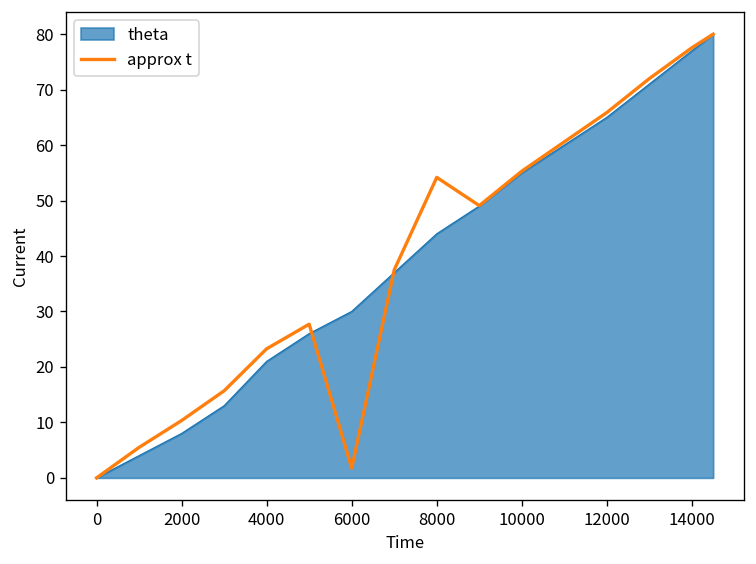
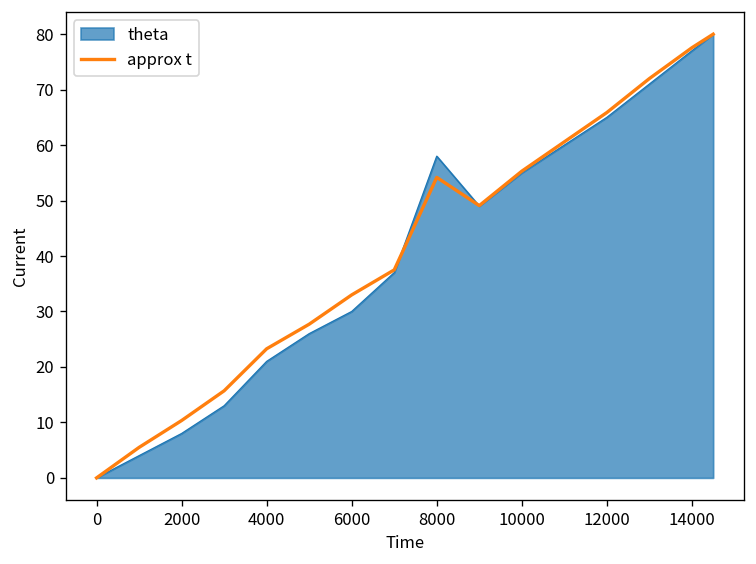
  {
    "theta": {
      "2000": 8,
      "4000": 21,
      "6000": 30,
-     "8000": 44,
+     "8000": 58,
      "12000": 65,
      "14000": 77
    },
    "approx t": {
      "2000": 10,
      "4000": 23,
-     "6000": 2,
+     "6000": 33,
      "8000": 54,
      "12000": 66,
      "14000": 78
    }
  }
